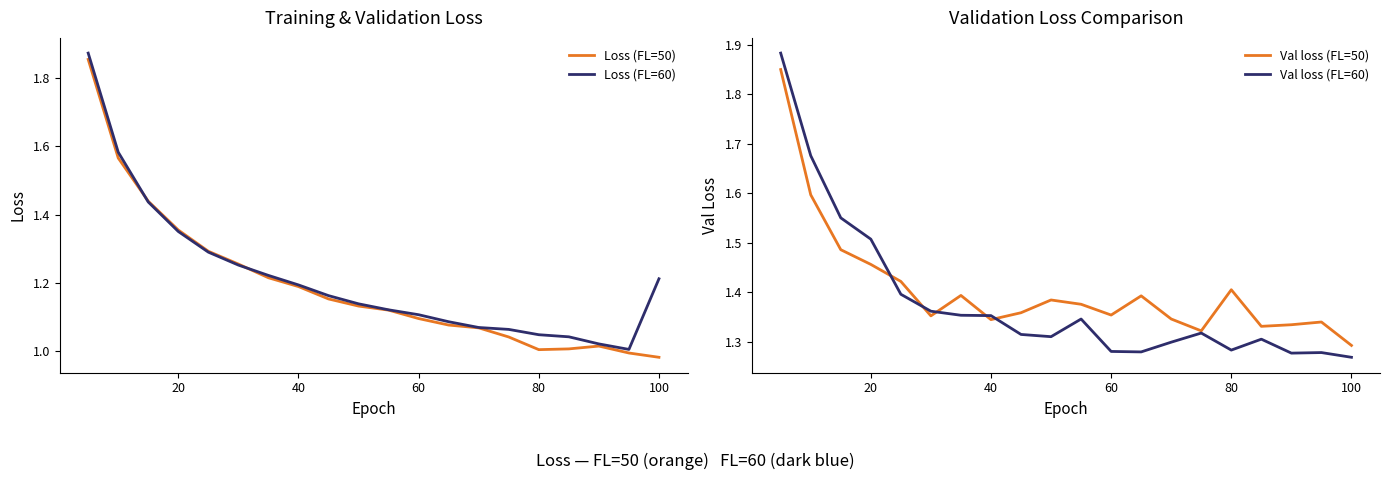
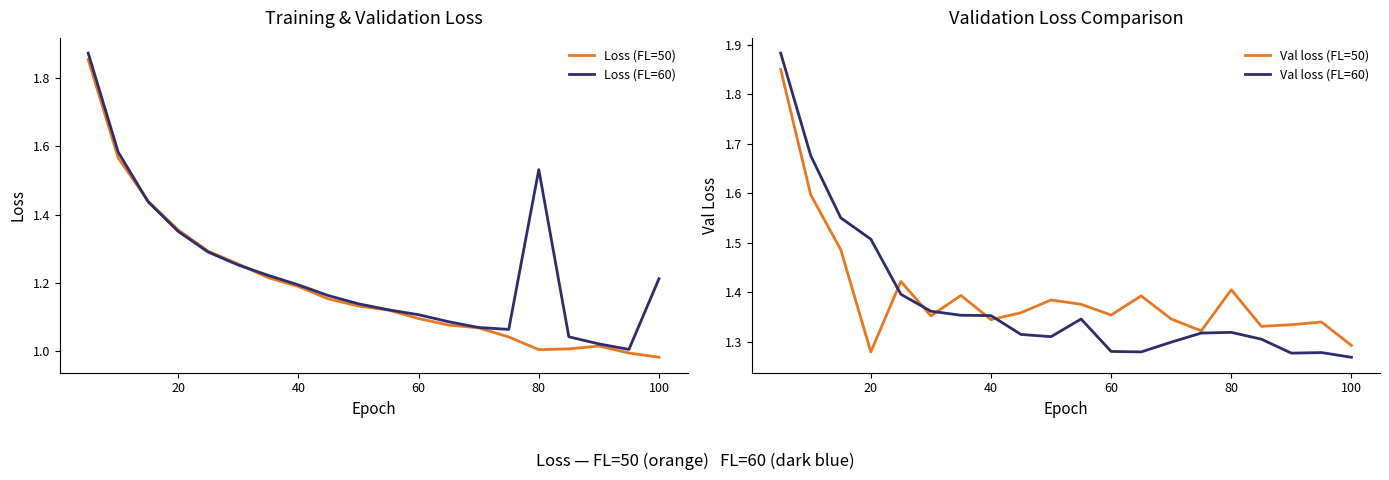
  {
    "Training & Validation Loss": {
      "Loss (FL=50)": {
        "60": 1.10,
        "80": 1.00,
        "100": 0.98
      },
      "Loss (FL=60)": {
        "60": 1.11,
-       "80": 1.05,
+       "80": 1.53,
        "100": 1.21
      }
    },
    "Validation Loss Comparison": {
      "Val loss (FL=50)": {
-       "20": 1.46,
+       "20": 1.28,
        "40": 1.34,
        "60": 1.35,
        "80": 1.40,
        "100": 1.29
      },
      "Val loss (FL=60)": {
        "20": 1.51,
        "40": 1.35,
        "60": 1.28,
-       "80": 1.28,
+       "80": 1.32,
        "100": 1.27
      }
    }
  }
